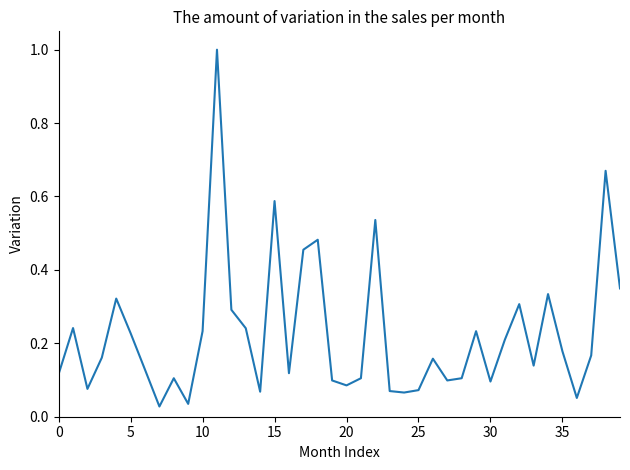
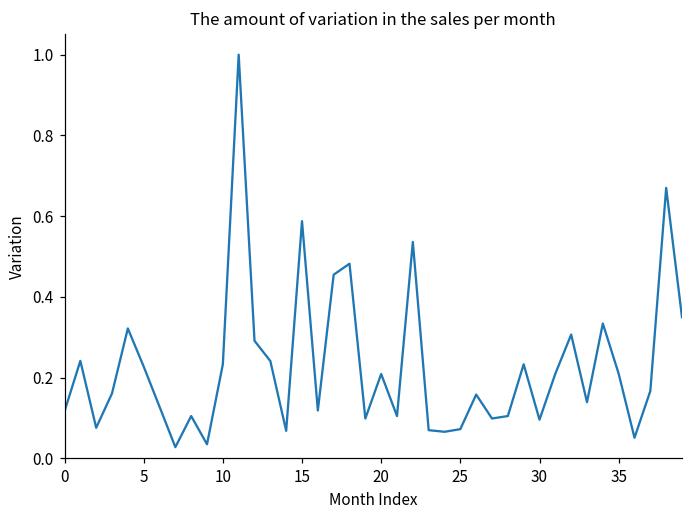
  {
    "0": 0.12,
    "5": 0.23,
    "10": 0.23,
    "15": 0.59,
-   "20": 0.09,
+   "20": 0.21,
    "25": 0.07,
    "30": 0.10,
-   "35": 0.18
+   "35": 0.21
  }
